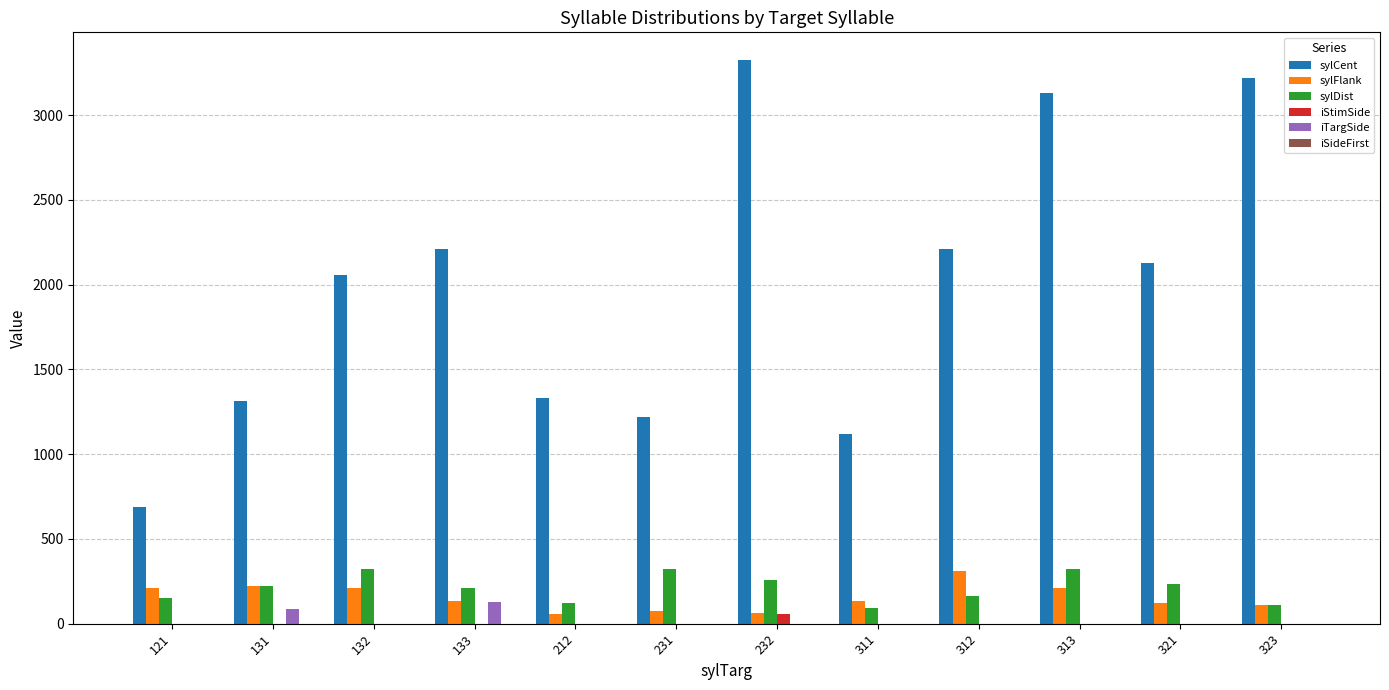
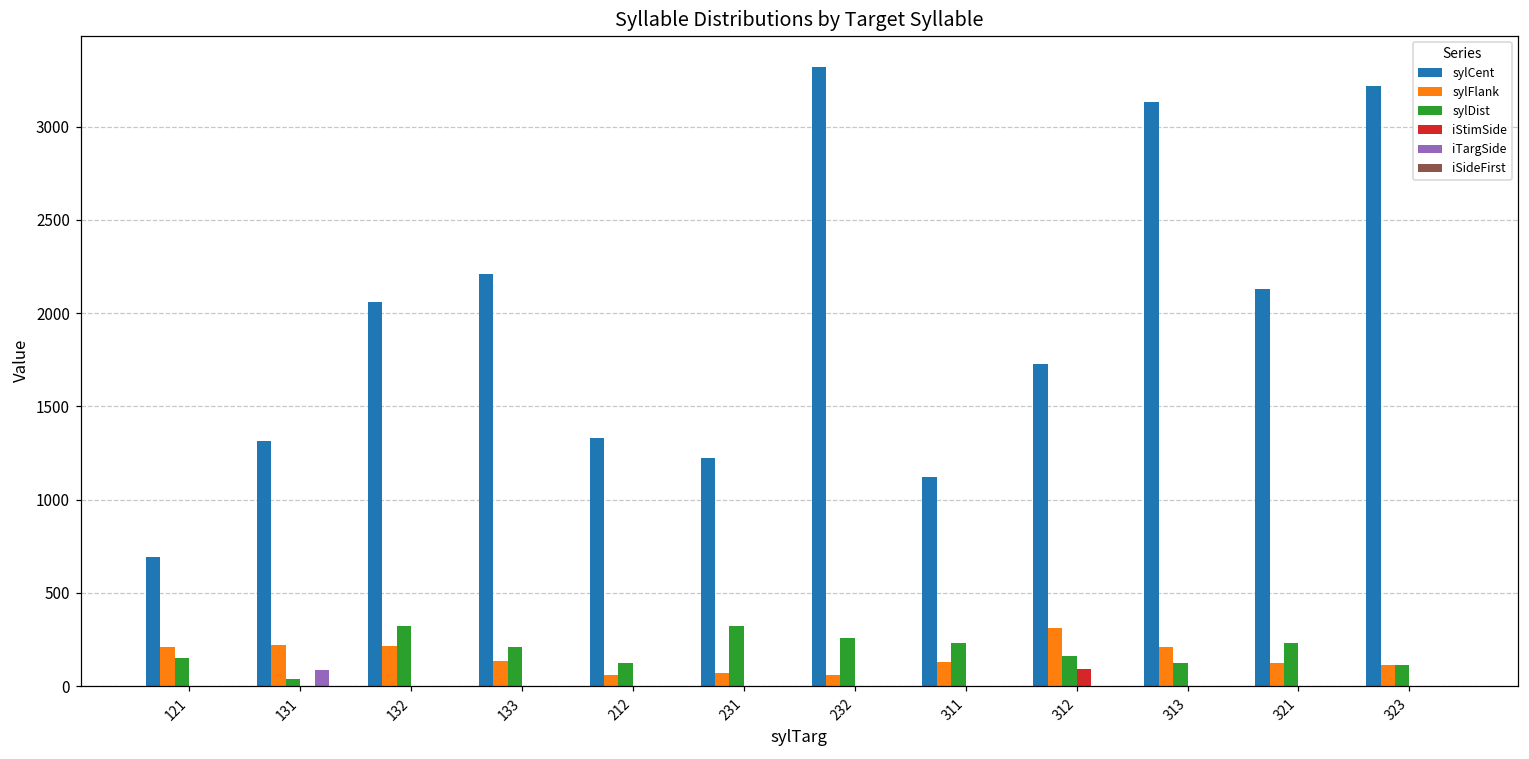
  {
    "sylCent": {
      "121": 690,
      "131": 1310,
      "132": 2060,
      "133": 2210,
      "212": 1330,
      "231": 1220,
      "232": 3320,
      "311": 1120,
-     "312": 2210,
+     "312": 1730,
      "313": 3130,
      "321": 2130,
      "323": 3220
    },
    "sylFlank": {
      "121": 210,
      "131": 220,
      "132": 210,
      "133": 130,
      "212": 60,
      "231": 70,
      "232": 60,
      "311": 130,
      "312": 310,
      "313": 210,
      "321": 120,
      "323": 110
    },
    "sylDist": {
      "121": 150,
-     "131": 220,
+     "131": 40,
      "132": 320,
      "133": 210,
      "212": 120,
      "231": 320,
      "232": 260,
-     "311": 90,
+     "311": 230,
      "312": 160,
-     "313": 320,
+     "313": 120,
      "321": 230,
      "323": 110
    },
    "iStimSide": {
      "121": 0,
      "131": 0,
      "212": 0,
-     "232": 60,
+     "232": 0,
      "311": 0,
-     "312": 0,
+     "312": 90,
      "321": 0
    },
    "iTargSide": {
      "121": 0,
      "131": 90,
-     "133": 130,
+     "133": 0,
      "232": 0,
      "311": 0,
      "313": 0,
      "323": 0
    },
    "iSideFirst": {
      "121": 0,
      "132": 0,
      "133": 0,
      "231": 0,
      "232": 0,
      "313": 0
    }
  }
